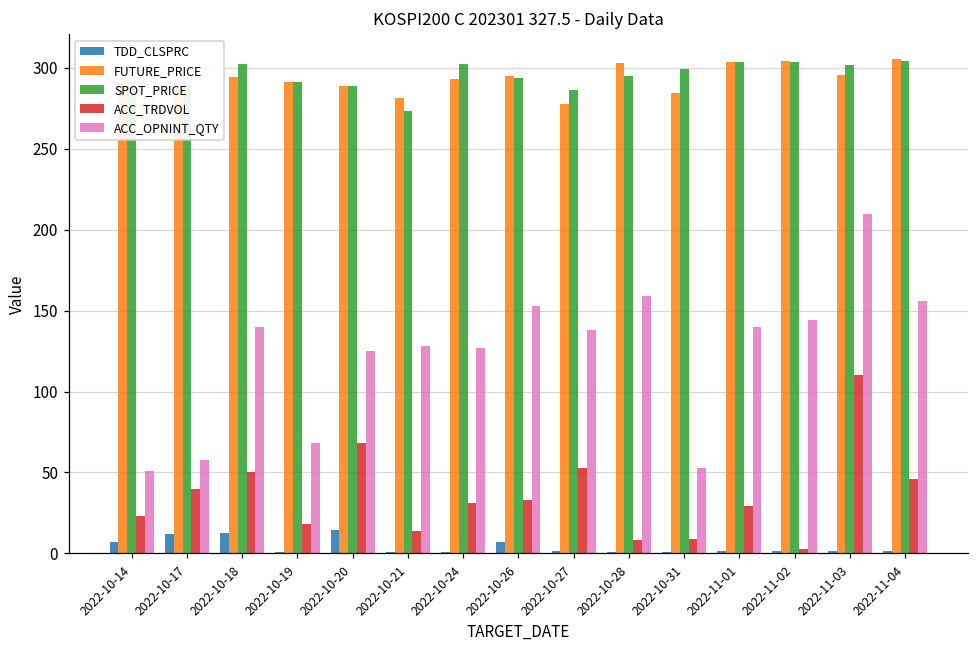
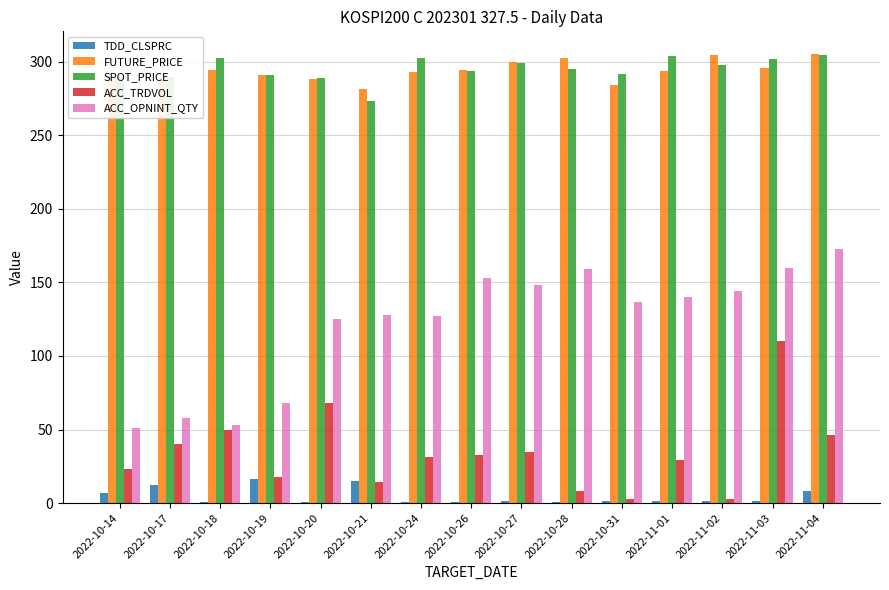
  {
    "TDD_CLSPRC": {
      "2022-10-14": 7,
      "2022-10-17": 12,
-     "2022-10-18": 13,
-     "2022-10-19": 1,
-     "2022-10-20": 14,
-     "2022-10-21": 1,
-     "2022-10-26": 7,
-     "2022-11-04": 2
+     "2022-10-18": 1,
+     "2022-10-19": 16,
+     "2022-10-20": 1,
+     "2022-10-21": 15,
+     "2022-10-26": 1,
+     "2022-11-04": 8
    },
    "FUTURE_PRICE": {
      "2022-10-18": 295,
      "2022-10-19": 291,
      "2022-10-20": 289,
      "2022-10-21": 282,
      "2022-10-24": 293,
      "2022-10-26": 295,
-     "2022-10-27": 278,
+     "2022-10-27": 300,
      "2022-10-28": 303,
      "2022-10-31": 284,
-     "2022-11-01": 304,
+     "2022-11-01": 294,
      "2022-11-02": 304,
      "2022-11-03": 296,
      "2022-11-04": 305
    },
    "SPOT_PRICE": {
      "2022-10-18": 302,
      "2022-10-19": 291,
      "2022-10-20": 289,
      "2022-10-21": 274,
      "2022-10-24": 303,
      "2022-10-26": 294,
-     "2022-10-27": 286,
+     "2022-10-27": 299,
      "2022-10-28": 295,
-     "2022-10-31": 300,
+     "2022-10-31": 292,
      "2022-11-01": 304,
-     "2022-11-02": 304,
+     "2022-11-02": 298,
      "2022-11-03": 302,
      "2022-11-04": 304
    },
    "ACC_TRDVOL": {
      "2022-10-14": 23,
      "2022-10-17": 40,
      "2022-10-18": 50,
      "2022-10-19": 18,
      "2022-10-20": 68,
      "2022-10-21": 14,
      "2022-10-24": 31,
      "2022-10-26": 33,
-     "2022-10-27": 53,
+     "2022-10-27": 35,
      "2022-10-28": 8,
-     "2022-10-31": 9,
+     "2022-10-31": 3,
      "2022-11-01": 29,
      "2022-11-02": 3,
      "2022-11-03": 110,
      "2022-11-04": 46
    },
    "ACC_OPNINT_QTY": {
      "2022-10-14": 51,
      "2022-10-17": 58,
-     "2022-10-18": 140,
+     "2022-10-18": 53,
      "2022-10-19": 68,
      "2022-10-20": 125,
      "2022-10-21": 128,
      "2022-10-24": 127,
      "2022-10-26": 153,
-     "2022-10-27": 138,
+     "2022-10-27": 148,
      "2022-10-28": 159,
-     "2022-10-31": 53,
+     "2022-10-31": 137,
      "2022-11-01": 140,
      "2022-11-02": 144,
-     "2022-11-03": 210,
-     "2022-11-04": 156
+     "2022-11-03": 160,
+     "2022-11-04": 173
    }
  }
